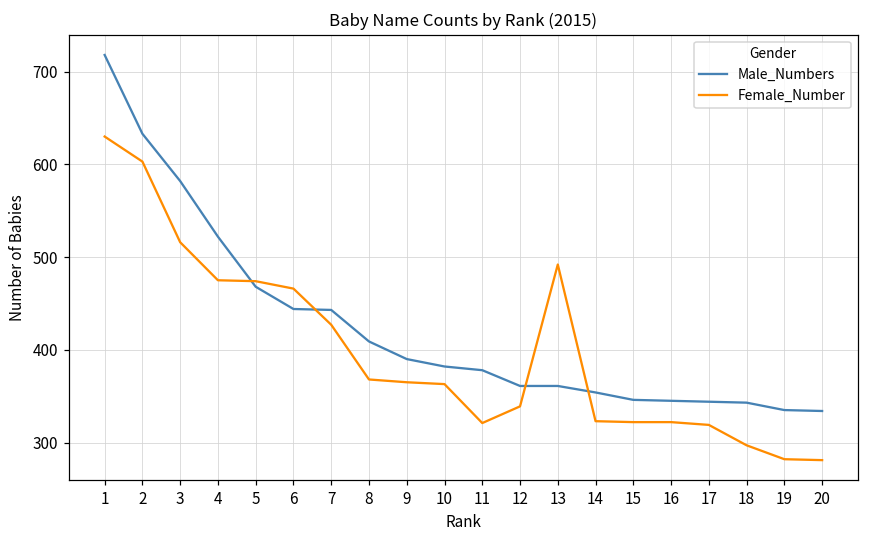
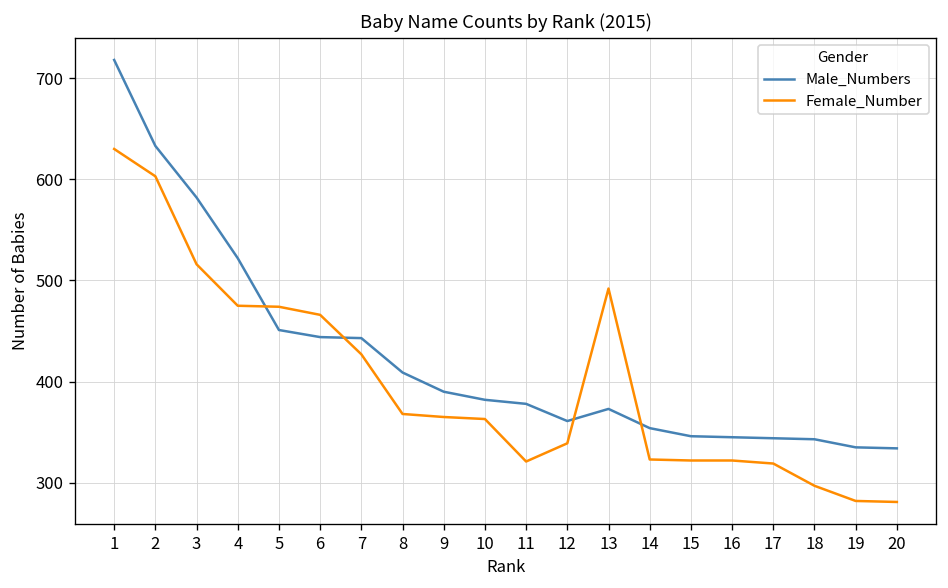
  {
    "Male_Numbers": {
      "1": 720,
      "2": 630,
      "3": 580,
      "4": 520,
-     "5": 470,
+     "5": 450,
      "6": 440,
      "7": 440,
      "8": 410,
      "9": 390,
      "10": 380,
      "11": 380,
      "12": 360,
-     "13": 360,
+     "13": 370,
      "14": 350,
      "15": 350,
      "16": 350,
      "17": 340,
      "18": 340,
      "19": 340,
      "20": 330
    },
    "Female_Number": {
      "1": 630,
      "2": 600,
      "3": 520,
      "4": 480,
      "5": 470,
      "6": 470,
      "7": 430,
      "8": 370,
      "9": 370,
      "10": 360,
      "11": 320,
      "12": 340,
      "13": 490,
      "14": 320,
      "15": 320,
      "16": 320,
      "17": 320,
      "18": 300,
      "19": 280,
      "20": 280
    }
  }
